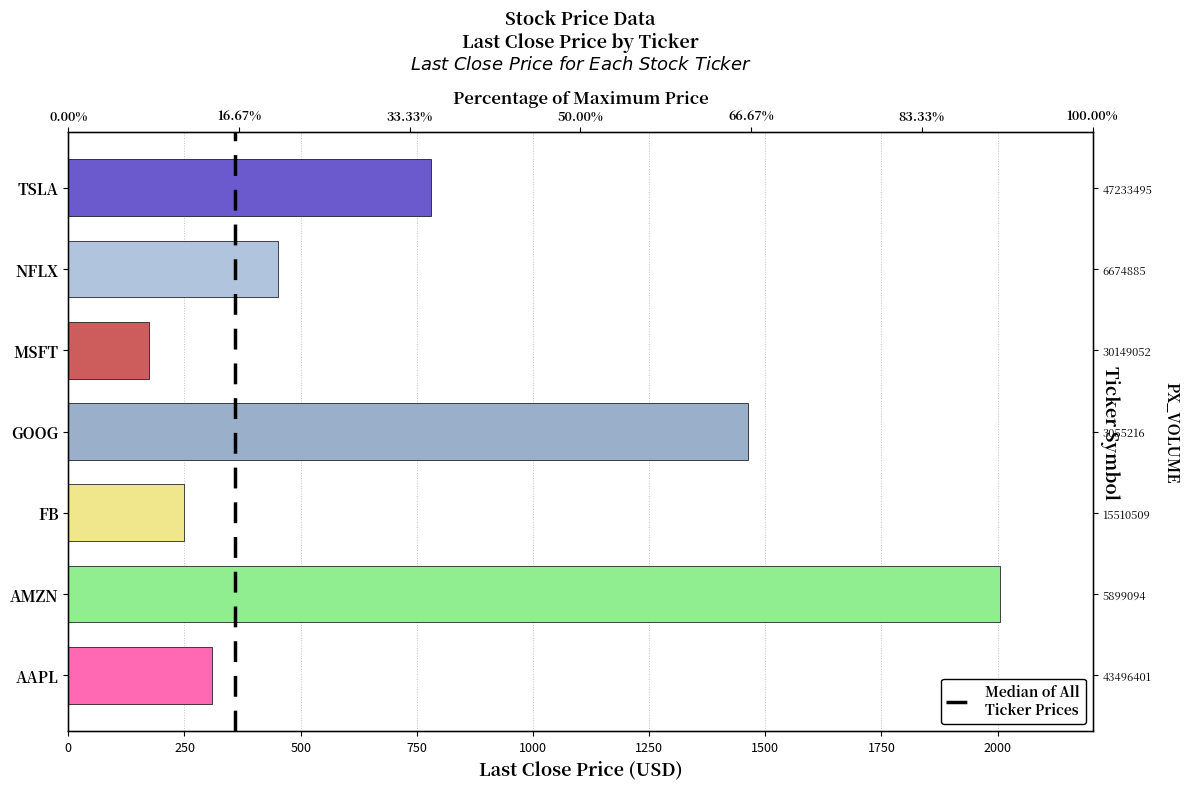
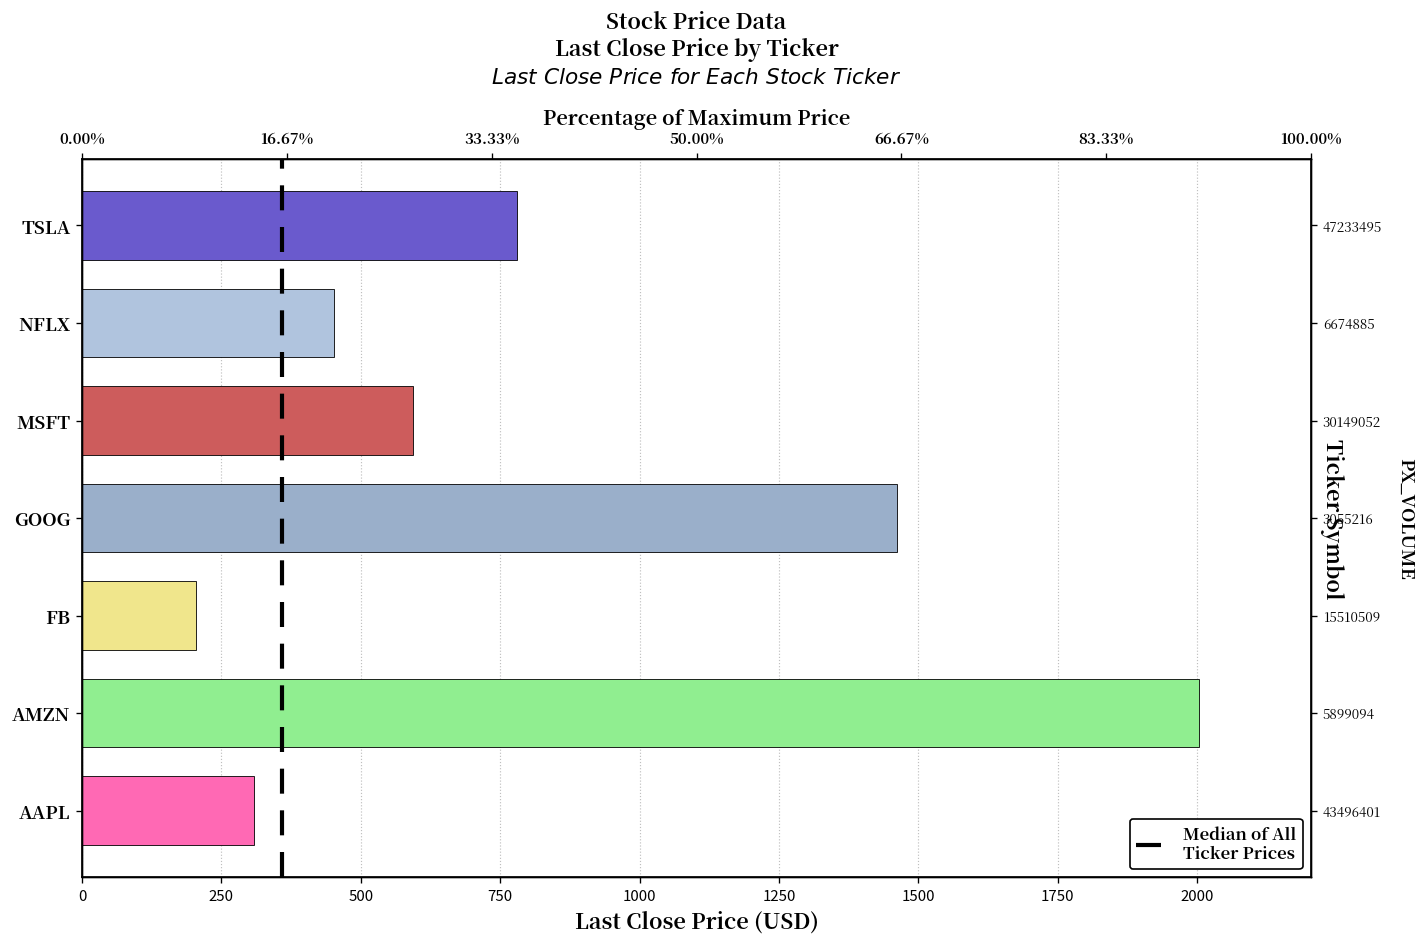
  {
    "TSLA": 780,
    "NFLX": 450,
-   "MSFT": 170,
+   "MSFT": 590,
    "GOOG": 1460,
-   "FB": 250,
+   "FB": 200,
    "AMZN": 2000,
    "AAPL": 310
  }
